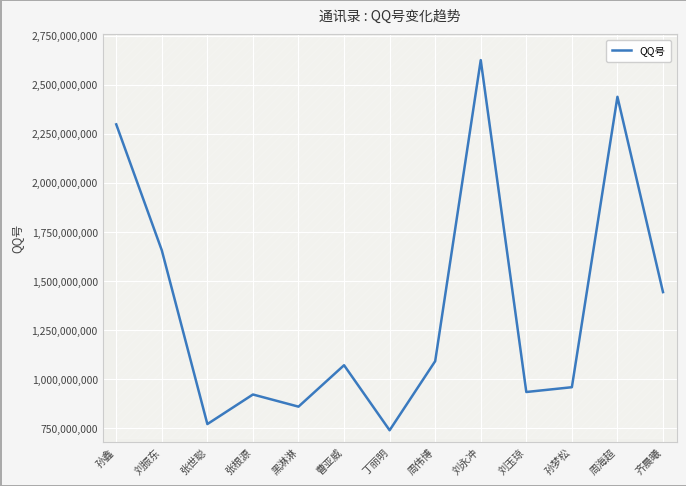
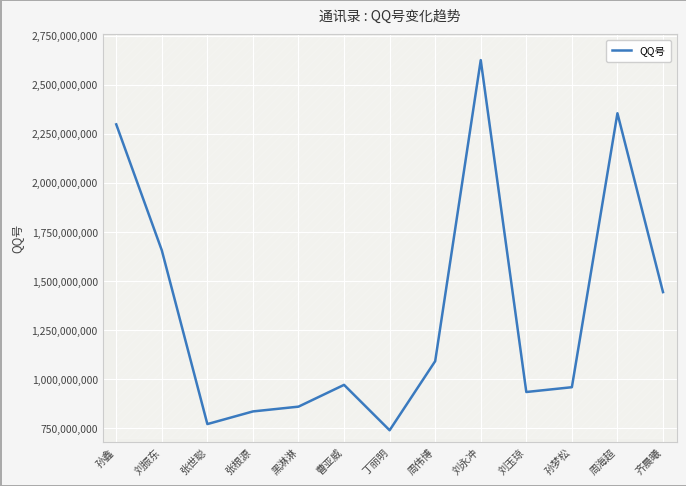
  {
    "QQ号": {
      "孙鑫": "2,300,000,000",
      "刘振东": "1,660,000,000",
      "张世聪": "770,000,000",
-     "张根源": "920,000,000",
+     "张根源": "830,000,000",
      "黑淋淋": "860,000,000",
-     "曹亚威": "1,070,000,000",
+     "曹亚威": "970,000,000",
      "丁丽明": "740,000,000",
      "周伟博": "1,090,000,000",
      "刘永冲": "2,630,000,000",
      "刘玉琼": "930,000,000",
      "孙梦松": "960,000,000",
-     "周海超": "2,440,000,000",
+     "周海超": "2,350,000,000",
      "齐晨曦": "1,440,000,000"
    }
  }
